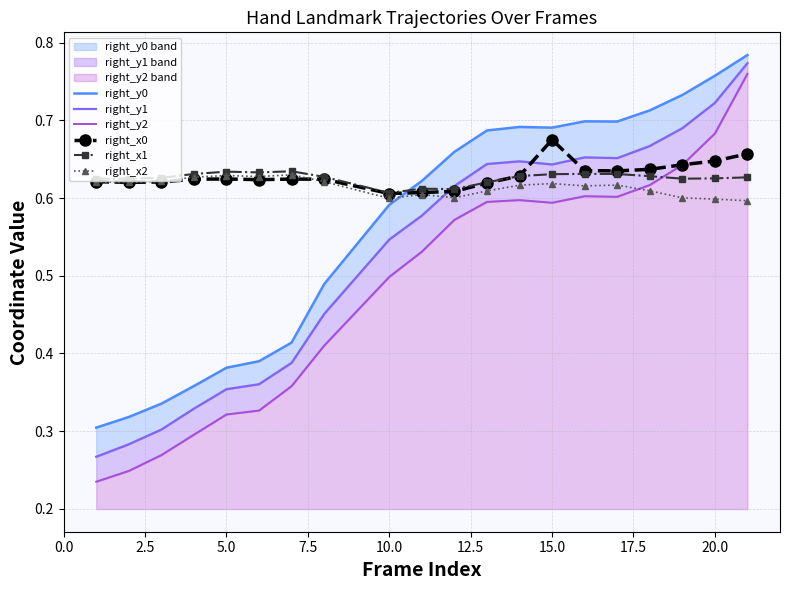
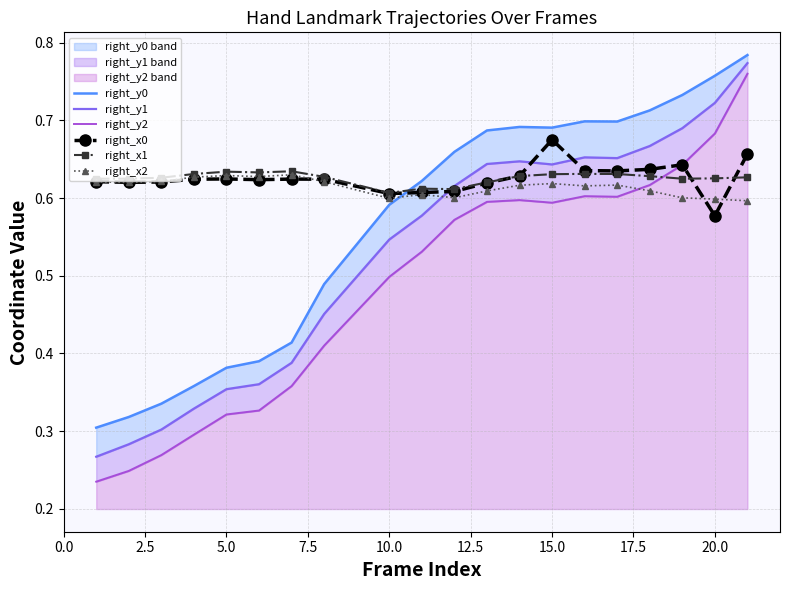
  {
    "right_x0": {
      "5.0": 0.62,
      "15.0": 0.68,
-     "20.0": 0.65
+     "20.0": 0.58
    }
  }
